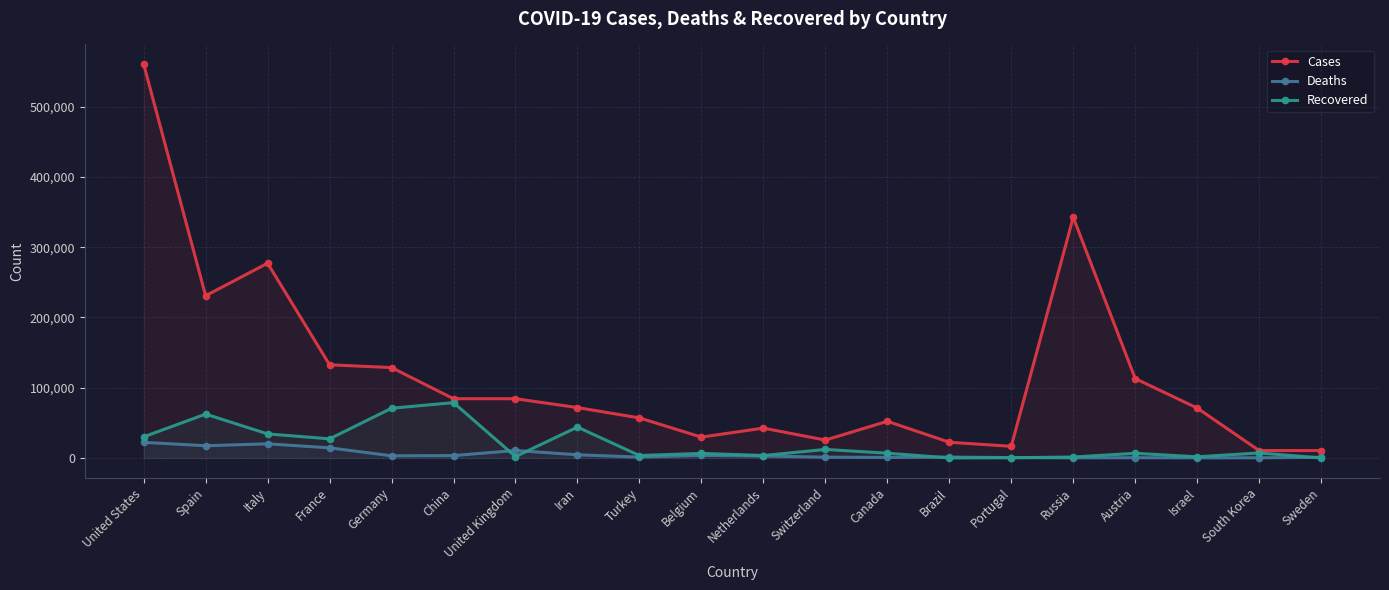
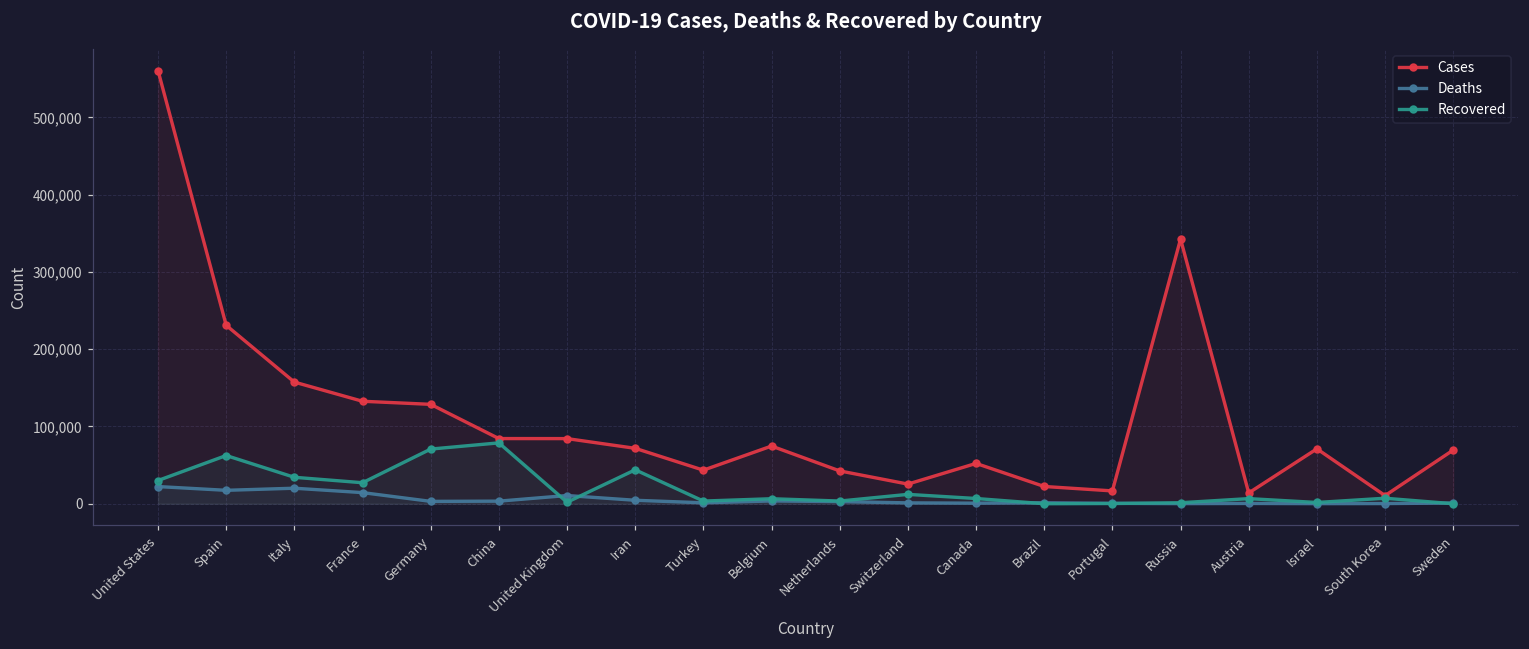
  {
    "Cases": {
      "United States": "560,000",
      "Spain": "230,000",
-     "Italy": "280,000",
+     "Italy": "160,000",
      "France": "130,000",
      "Germany": "130,000",
      "China": "80,000",
      "United Kingdom": "80,000",
      "Iran": "70,000",
-     "Turkey": "60,000",
-     "Belgium": "30,000",
+     "Turkey": "40,000",
+     "Belgium": "70,000",
      "Netherlands": "40,000",
      "Switzerland": "30,000",
      "Canada": "50,000",
      "Brazil": "20,000",
      "Portugal": "20,000",
      "Russia": "340,000",
-     "Austria": "110,000",
+     "Austria": "10,000",
      "Israel": "70,000",
-     "Sweden": "10,000"
+     "Sweden": "70,000"
    }
  }
